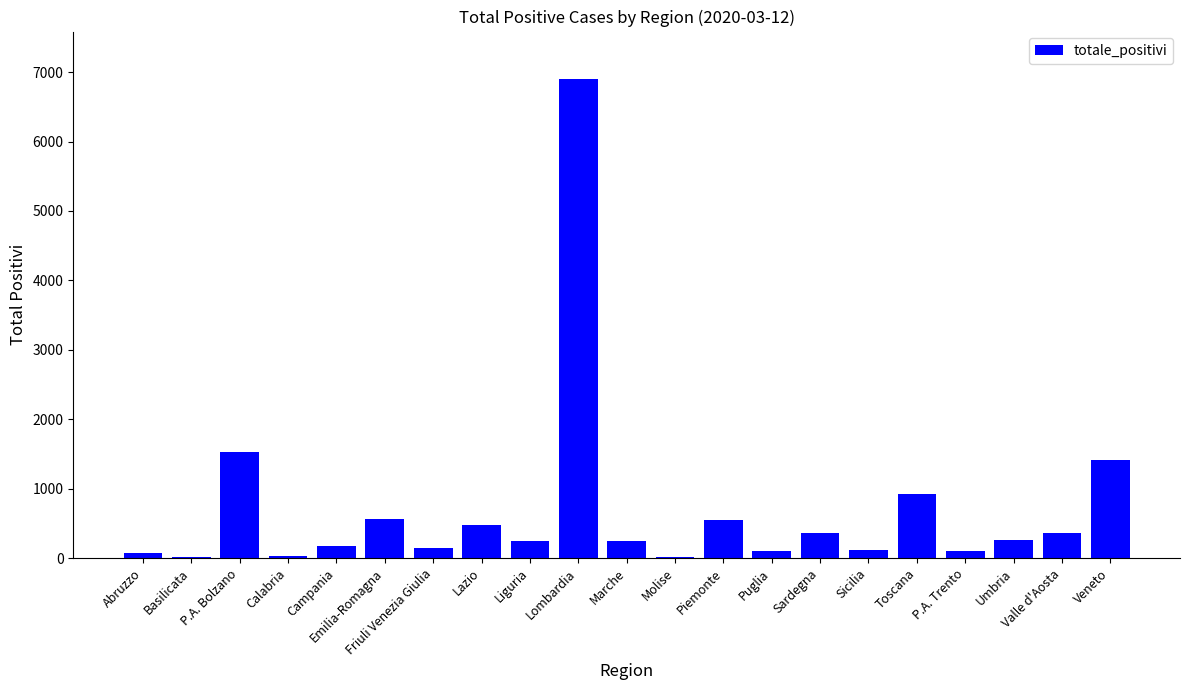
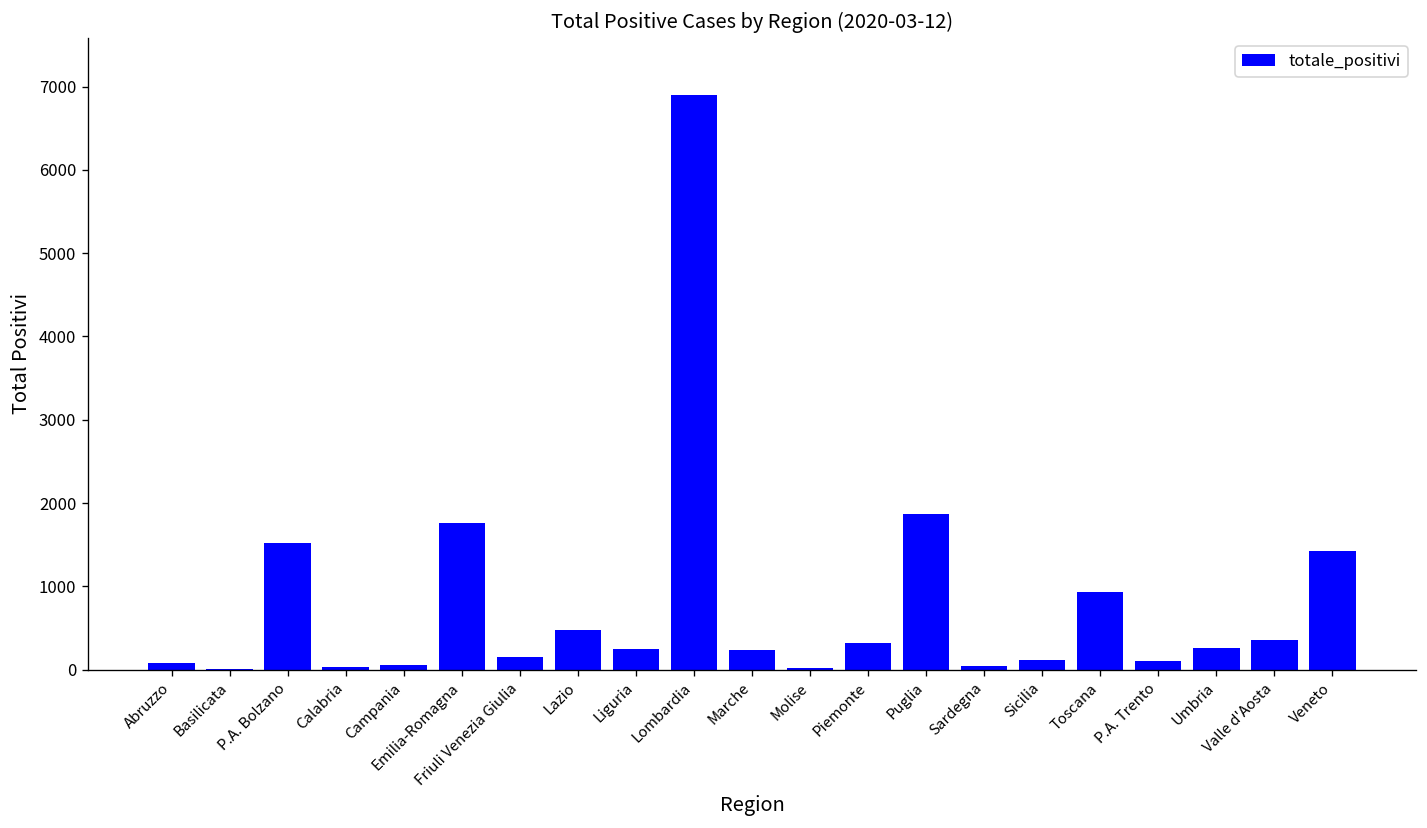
  {
    "Abruzzo": 100,
    "P.A. Bolzano": 1500,
-   "Campania": 200,
-   "Emilia-Romagna": 600,
+   "Campania": 100,
+   "Emilia-Romagna": 1800,
    "Friuli Venezia Giulia": 100,
    "Lazio": 500,
    "Liguria": 200,
    "Lombardia": 6900,
    "Marche": 200,
-   "Piemonte": 600,
-   "Puglia": 100,
-   "Sardegna": 400,
+   "Piemonte": 300,
+   "Puglia": 1900,
+   "Sardegna": 0,
    "Sicilia": 100,
    "Toscana": 900,
    "P.A. Trento": 100,
    "Umbria": 300,
    "Valle d'Aosta": 400,
    "Veneto": 1400
  }
